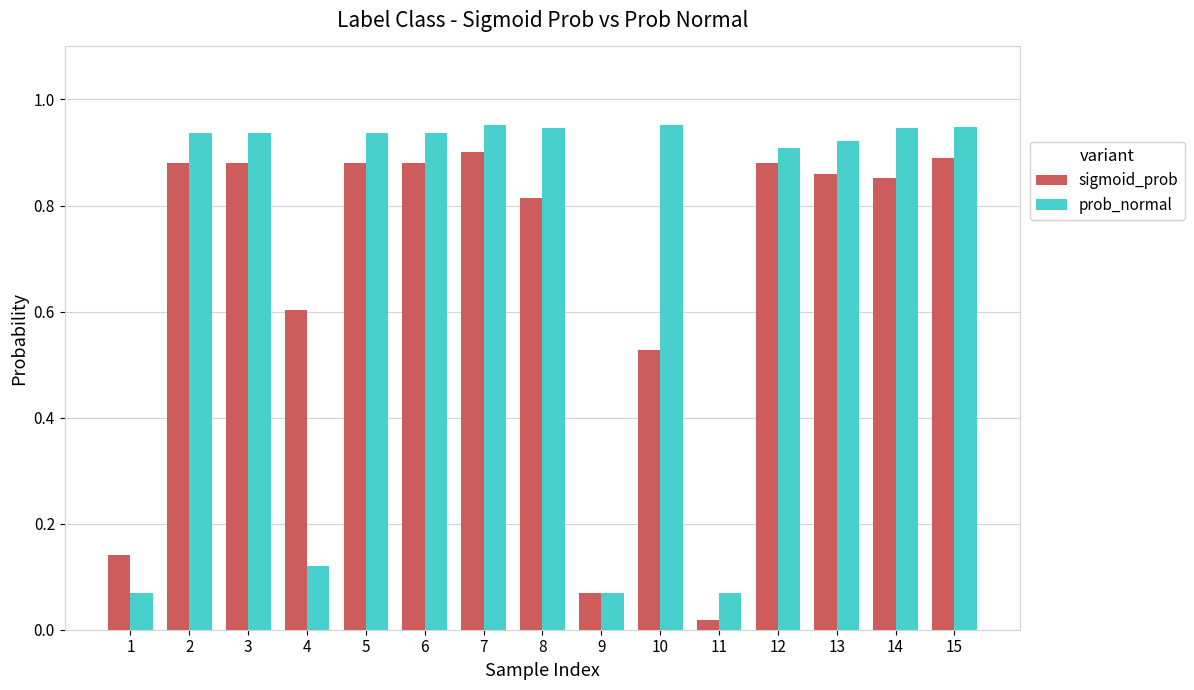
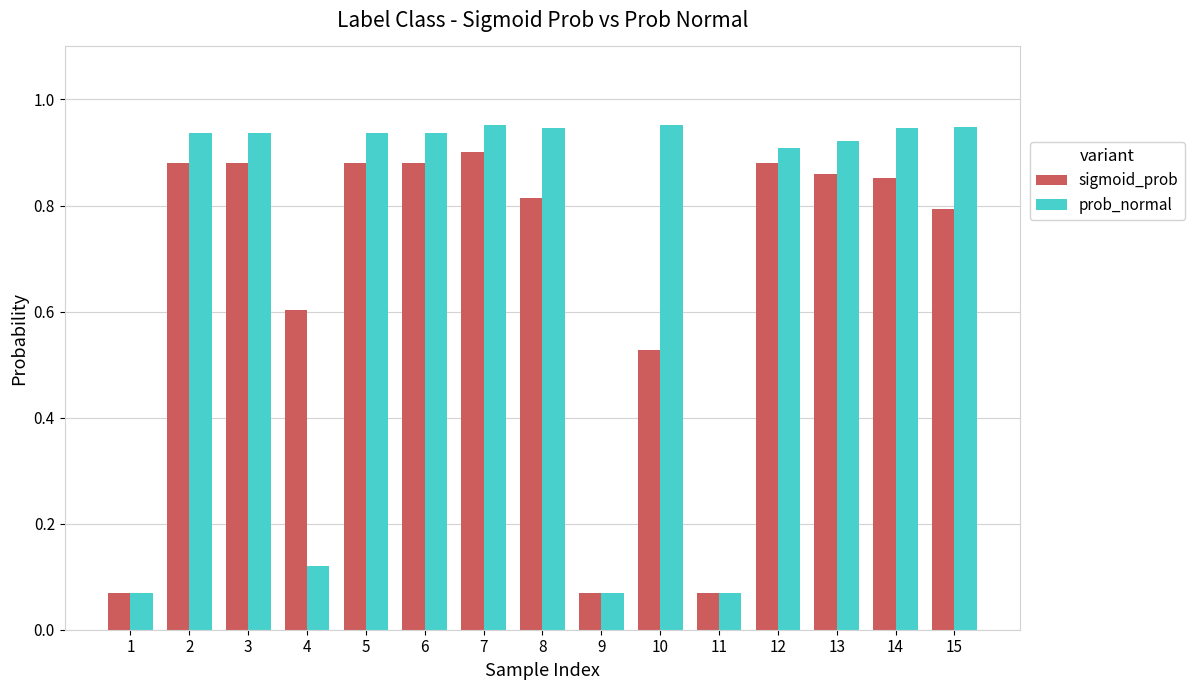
  {
    "sigmoid_prob": {
-     "1": 0.14,
+     "1": 0.07,
      "2": 0.88,
      "3": 0.88,
      "4": 0.60,
      "5": 0.88,
      "6": 0.88,
      "7": 0.90,
      "8": 0.81,
      "9": 0.07,
      "10": 0.53,
-     "11": 0.02,
+     "11": 0.07,
      "12": 0.88,
      "13": 0.86,
      "14": 0.85,
-     "15": 0.89
+     "15": 0.79
    },
    "prob_normal": {
      "1": 0.07,
      "2": 0.94,
      "3": 0.94,
      "4": 0.12,
      "5": 0.94,
      "6": 0.94,
      "7": 0.95,
      "8": 0.95,
      "9": 0.07,
      "10": 0.95,
      "11": 0.07,
      "12": 0.91,
      "13": 0.92,
      "14": 0.95,
      "15": 0.95
    }
  }
